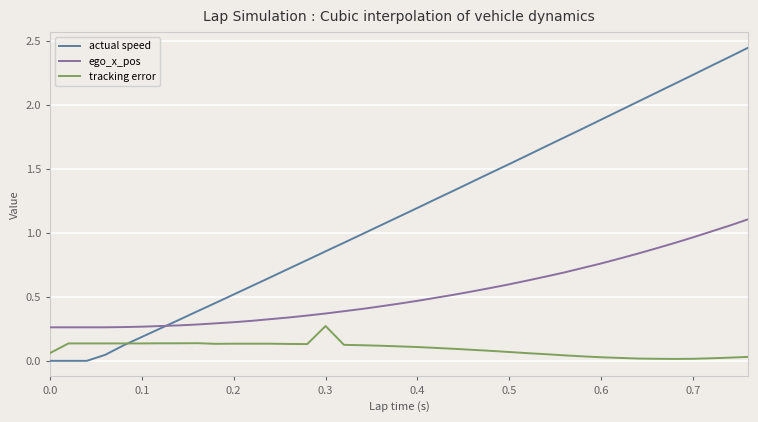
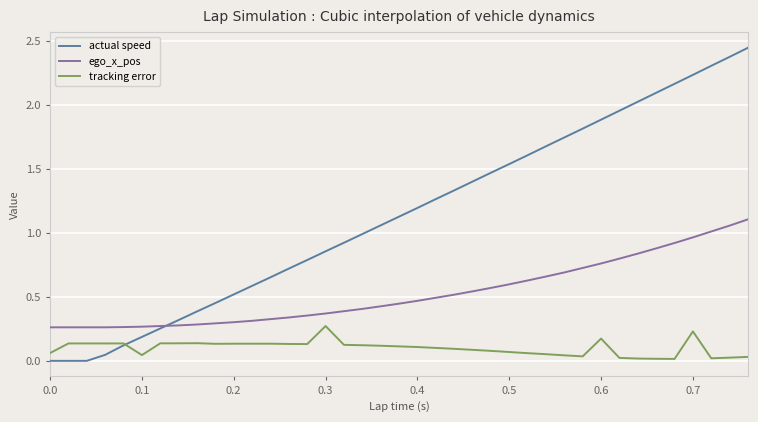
  {
    "tracking error": {
      "0.0": 0.06,
-     "0.1": 0.14,
+     "0.1": 0.05,
      "0.2": 0.13,
      "0.3": 0.27,
      "0.4": 0.11,
      "0.5": 0.07,
-     "0.6": 0.03,
-     "0.7": 0.02
+     "0.6": 0.17,
+     "0.7": 0.23
    }
  }
